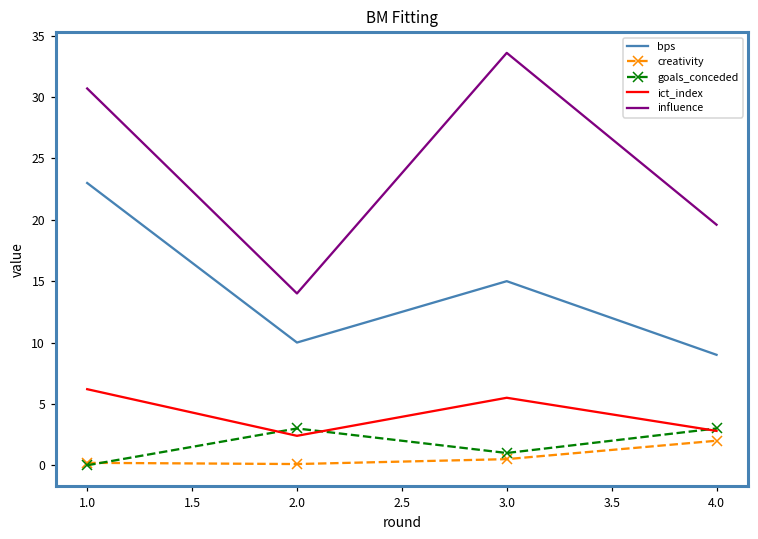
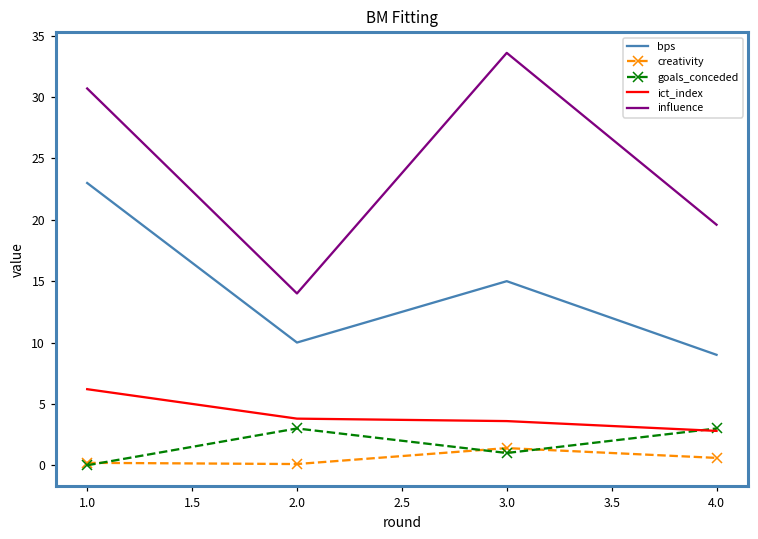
  {
    "bps": {
      "1.0": 23.0,
      "2.0": 10.0,
      "3.0": 15.0,
      "4.0": 9.0
    },
    "creativity": {
      "2.0": 0.1,
-     "3.0": 0.5,
-     "4.0": 2.0
+     "3.0": 1.4,
+     "4.0": 0.6
    },
    "goals_conceded": {
      "2.0": 3.0,
      "3.0": 1.0
    },
    "ict_index": {
      "1.0": 6.2,
-     "2.0": 2.4,
-     "3.0": 5.5
+     "2.0": 3.8,
+     "3.0": 3.6
    },
    "influence": {
      "1.0": 30.7,
      "2.0": 14.0,
      "3.0": 33.6,
      "4.0": 19.6
    }
  }
